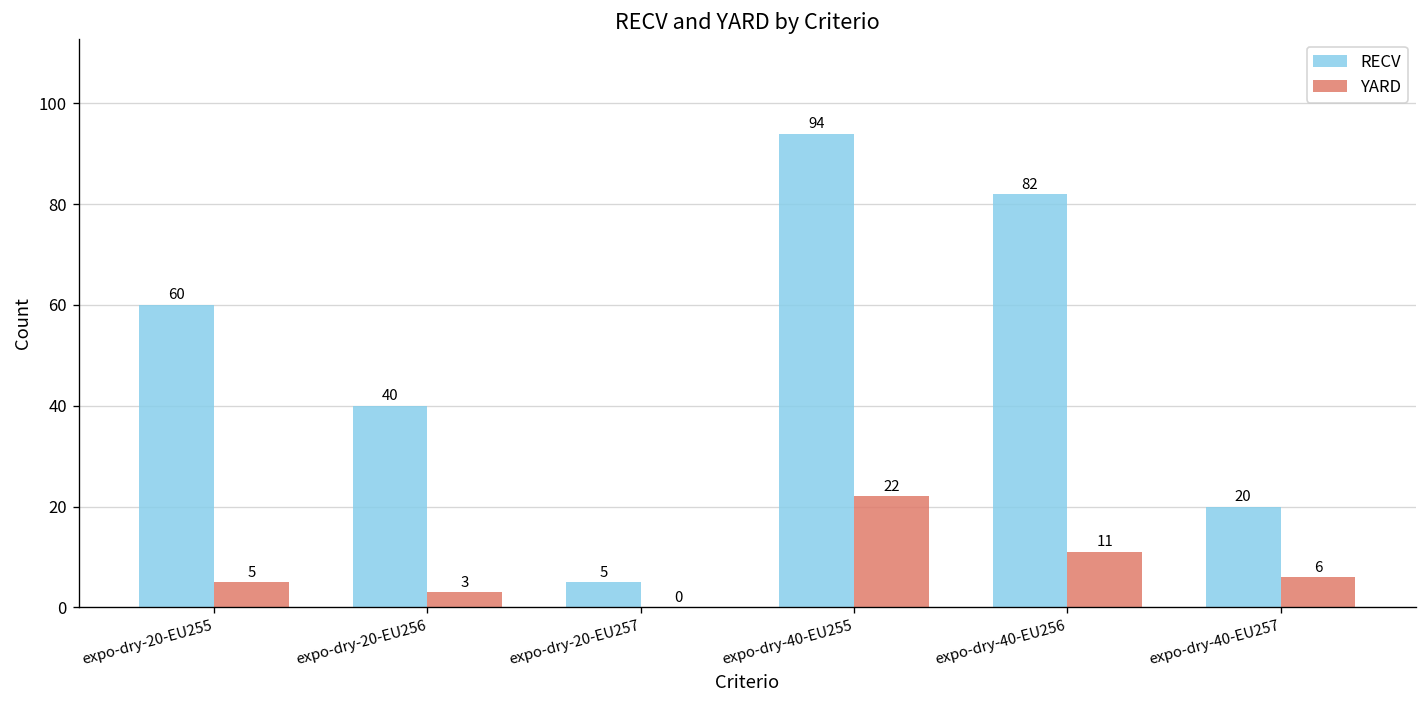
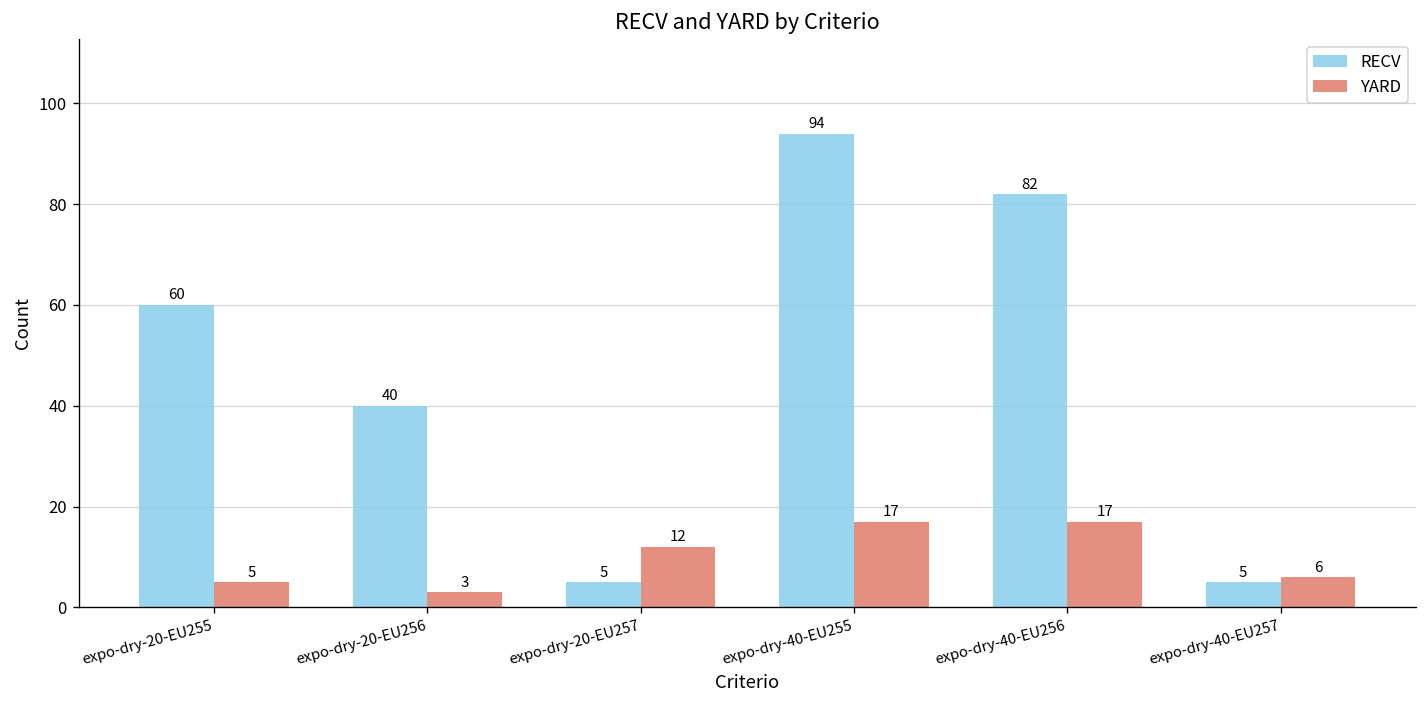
  {
    "RECV": {
      "expo-dry-20-EU255": 60,
      "expo-dry-20-EU256": 40,
      "expo-dry-20-EU257": 5,
      "expo-dry-40-EU255": 94,
      "expo-dry-40-EU256": 82,
-     "expo-dry-40-EU257": 20
+     "expo-dry-40-EU257": 5
    },
    "YARD": {
      "expo-dry-20-EU255": 5,
      "expo-dry-20-EU256": 3,
-     "expo-dry-20-EU257": 0,
-     "expo-dry-40-EU255": 22,
-     "expo-dry-40-EU256": 11,
+     "expo-dry-20-EU257": 12,
+     "expo-dry-40-EU255": 17,
+     "expo-dry-40-EU256": 17,
      "expo-dry-40-EU257": 6
    }
  }
